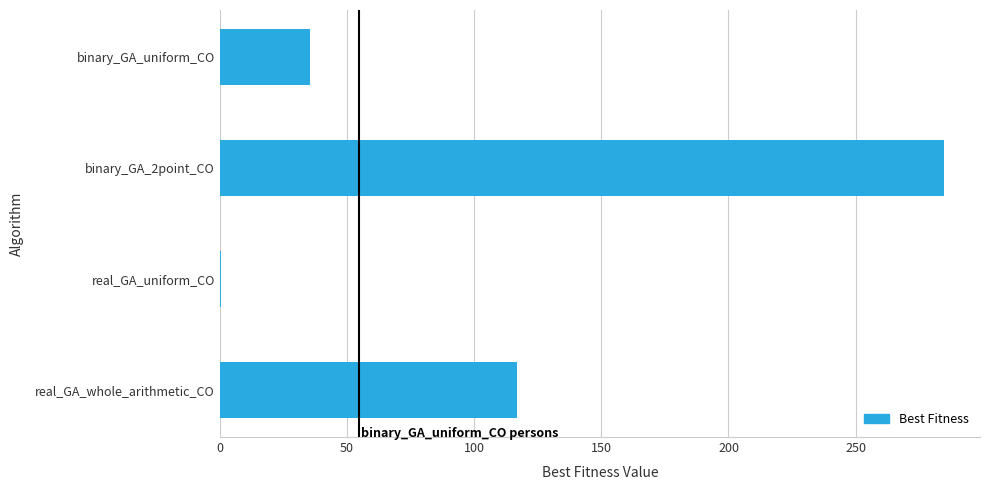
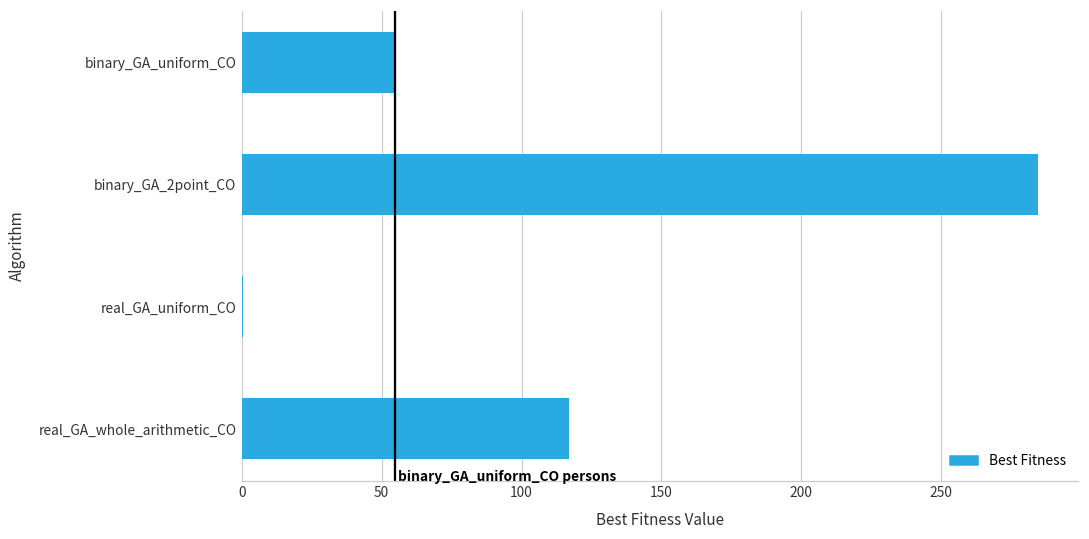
  {
-   "binary_GA_uniform_CO": 36,
+   "binary_GA_uniform_CO": 55,
    "binary_GA_2point_CO": 285,
    "real_GA_whole_arithmetic_CO": 117
  }
